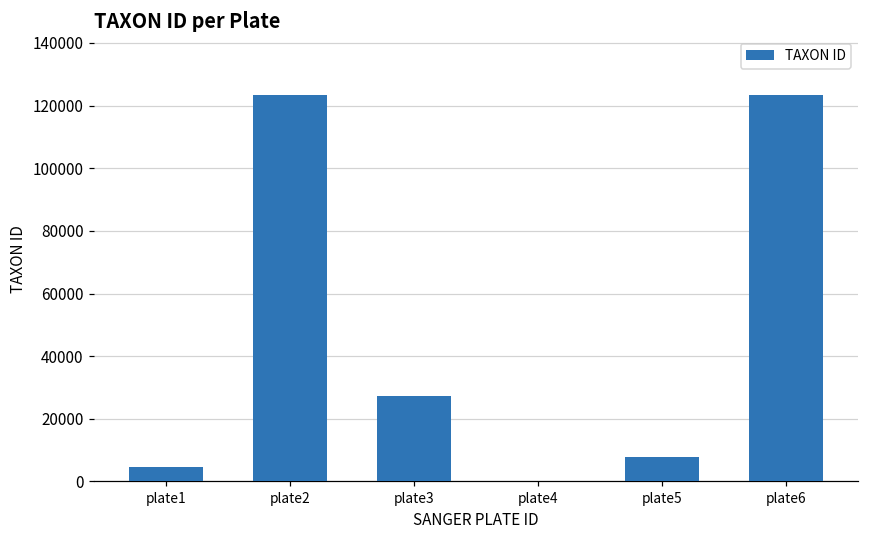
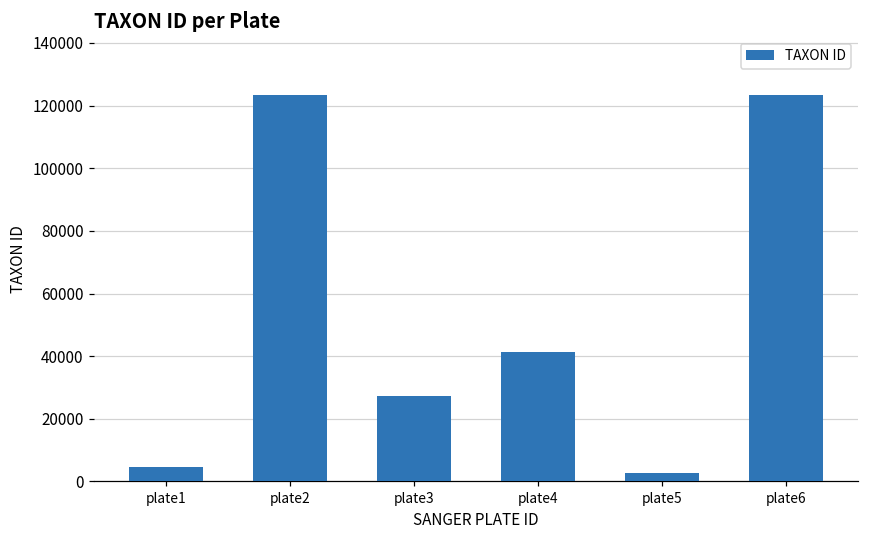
  {
    "plate1": 5000,
    "plate2": 123000,
    "plate3": 27000,
-   "plate4": 0,
-   "plate5": 8000,
+   "plate4": 41000,
+   "plate5": 3000,
    "plate6": 123000
  }
